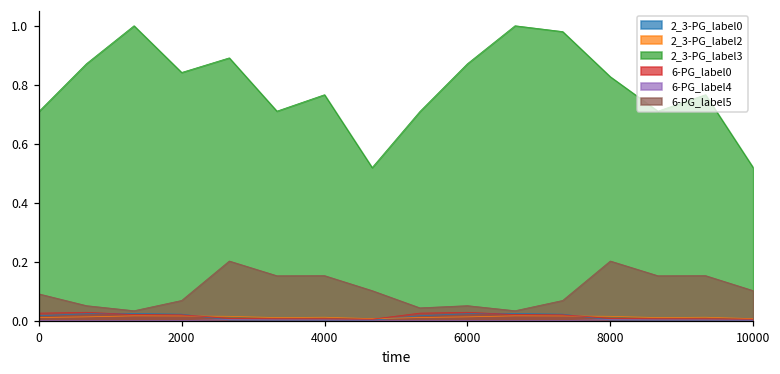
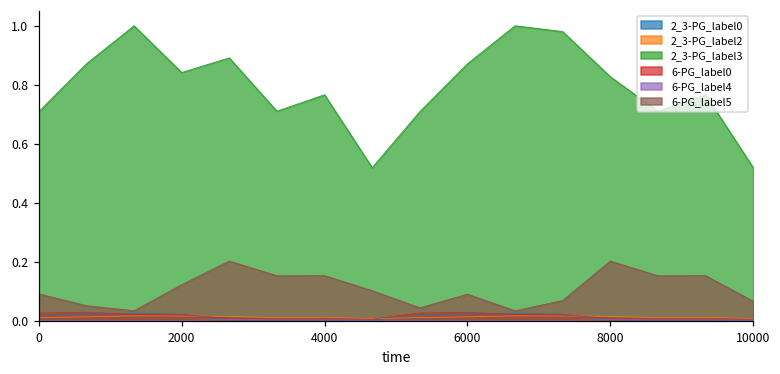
  {
    "2_3-PG_label2": {
      "6000": 0.01
    },
    "2_3-PG_label3": {
      "0": 0.71,
      "2000": 0.84,
      "4000": 0.77,
      "6000": 0.87,
      "8000": 0.83,
      "10000": 0.52
    },
    "6-PG_label4": {
      "0": 0.00,
      "2000": 0.00,
      "6000": 0.00
    },
    "6-PG_label5": {
      "0": 0.09,
-     "2000": 0.07,
+     "2000": 0.12,
      "4000": 0.15,
-     "6000": 0.05,
+     "6000": 0.09,
      "8000": 0.20,
-     "10000": 0.10
+     "10000": 0.07
    }
  }
